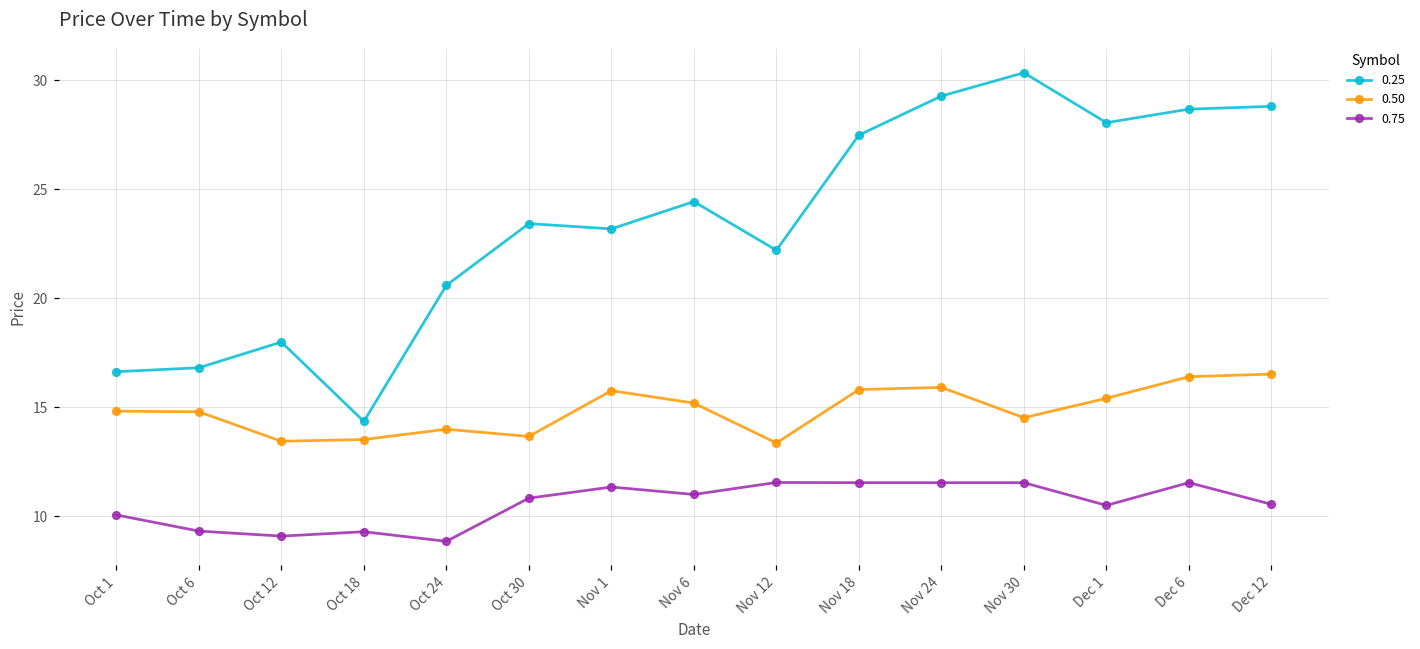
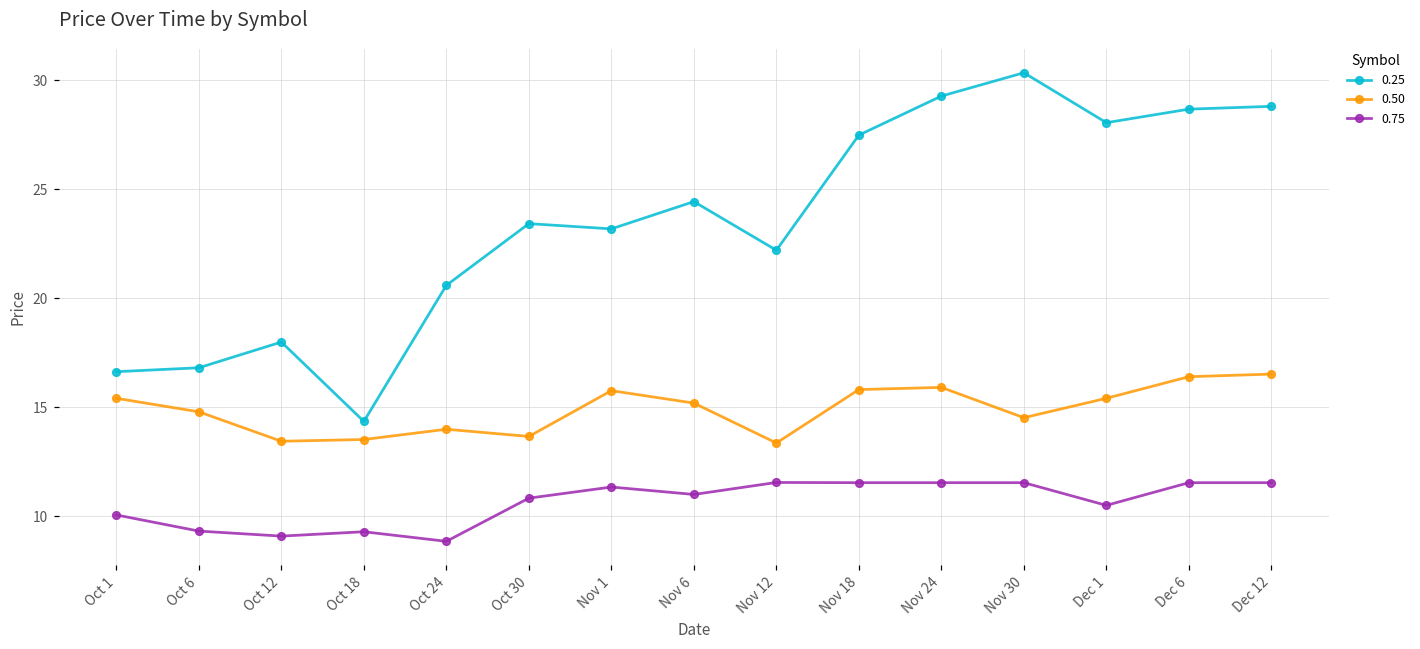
  {
    "0.25": {
      "Oct 1": 16.6,
      "Oct 6": 16.8,
      "Oct 12": 18.0,
      "Oct 18": 14.4,
      "Oct 24": 20.6,
      "Oct 30": 23.4,
      "Nov 1": 23.2,
      "Nov 6": 24.4,
      "Nov 12": 22.2,
      "Nov 18": 27.5,
      "Nov 24": 29.3,
      "Nov 30": 30.3,
      "Dec 1": 28.1,
      "Dec 6": 28.7,
      "Dec 12": 28.8
    },
    "0.50": {
-     "Oct 1": 14.8,
+     "Oct 1": 15.4,
      "Oct 6": 14.8,
      "Oct 12": 13.4,
      "Oct 18": 13.5,
      "Oct 24": 14.0,
      "Oct 30": 13.7,
      "Nov 1": 15.8,
      "Nov 6": 15.2,
      "Nov 12": 13.4,
      "Nov 18": 15.8,
      "Nov 24": 15.9,
      "Nov 30": 14.5,
      "Dec 1": 15.4,
      "Dec 6": 16.4,
      "Dec 12": 16.5
    },
    "0.75": {
      "Oct 1": 10.1,
      "Oct 6": 9.3,
      "Oct 12": 9.1,
      "Oct 18": 9.3,
      "Oct 24": 8.9,
      "Oct 30": 10.8,
      "Nov 1": 11.3,
      "Nov 6": 11.0,
      "Nov 12": 11.6,
      "Nov 18": 11.5,
      "Nov 24": 11.5,
      "Nov 30": 11.5,
      "Dec 1": 10.5,
      "Dec 6": 11.5,
-     "Dec 12": 10.6
+     "Dec 12": 11.5
    }
  }
